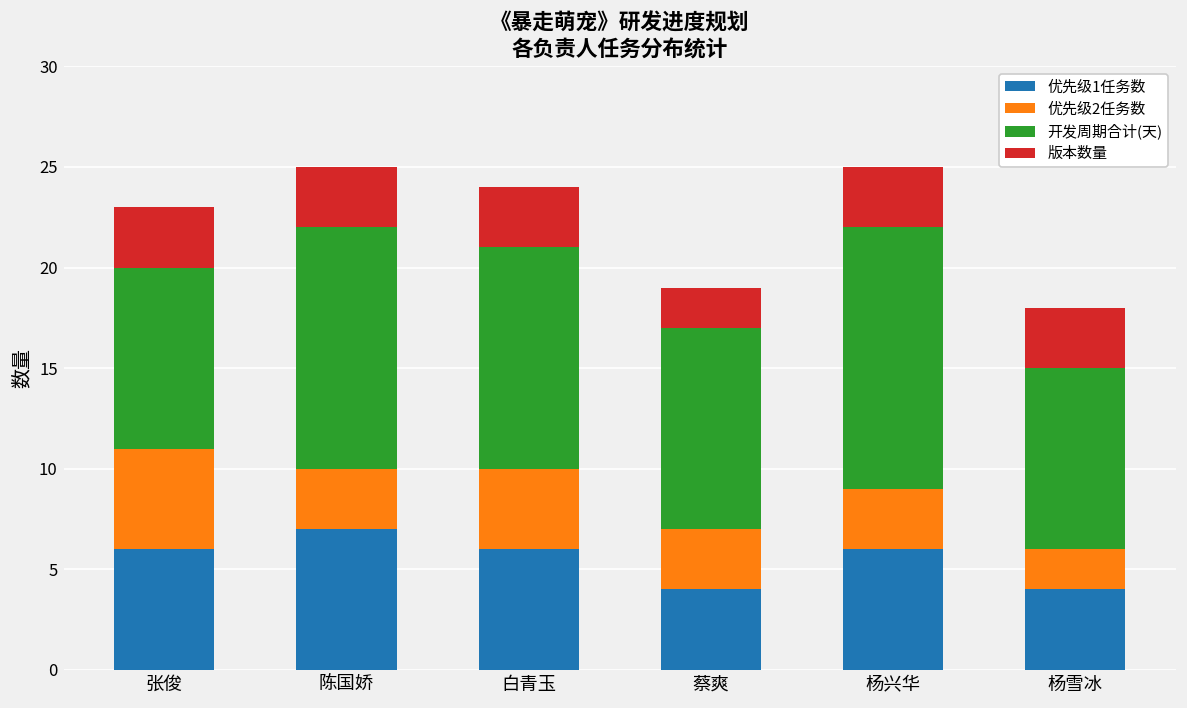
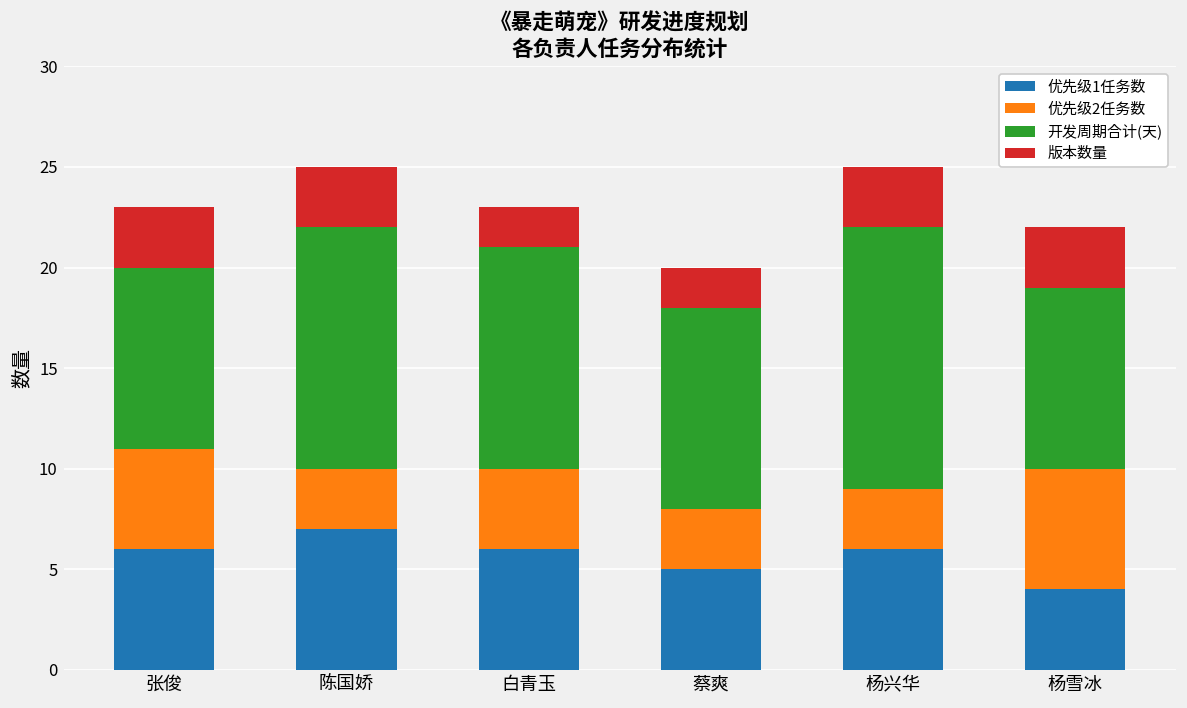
  {
    "优先级1任务数": {
      "张俊": 6,
      "陈国娇": 7,
      "白青玉": 6,
-     "蔡爽": 4,
+     "蔡爽": 5,
      "杨兴华": 6,
      "杨雪冰": 4
    },
    "优先级2任务数": {
      "张俊": 5,
      "陈国娇": 3,
      "白青玉": 4,
      "蔡爽": 3,
      "杨兴华": 3,
-     "杨雪冰": 2
+     "杨雪冰": 6
    },
    "开发周期合计(天)": {
      "张俊": 9,
      "陈国娇": 12,
      "白青玉": 11,
      "蔡爽": 10,
      "杨兴华": 13,
      "杨雪冰": 9
    },
    "版本数量": {
      "张俊": 3,
      "陈国娇": 3,
-     "白青玉": 3,
+     "白青玉": 2,
      "蔡爽": 2,
      "杨兴华": 3,
      "杨雪冰": 3
    }
  }
